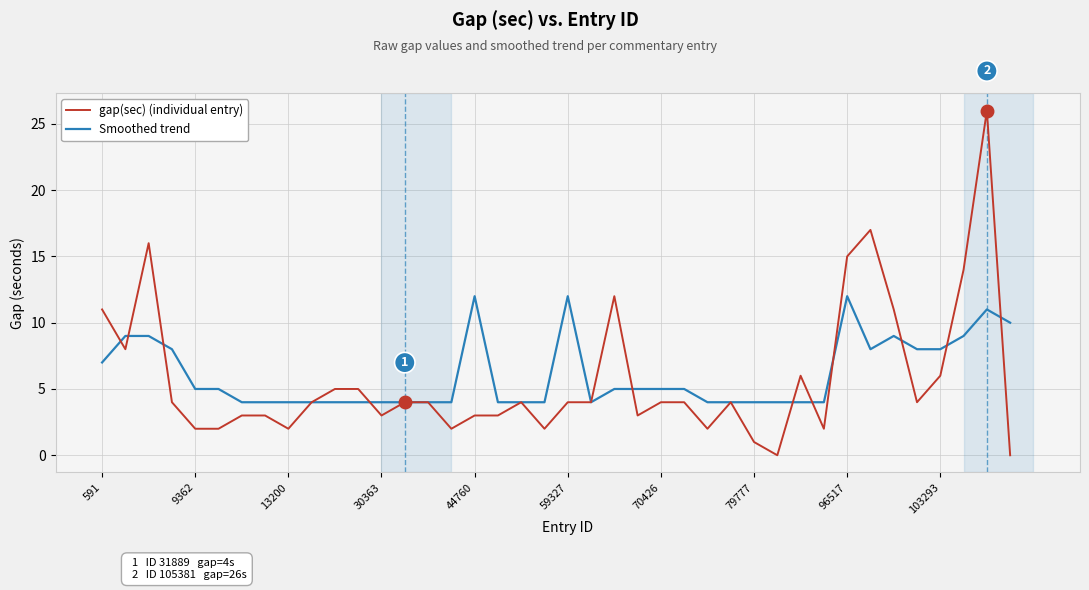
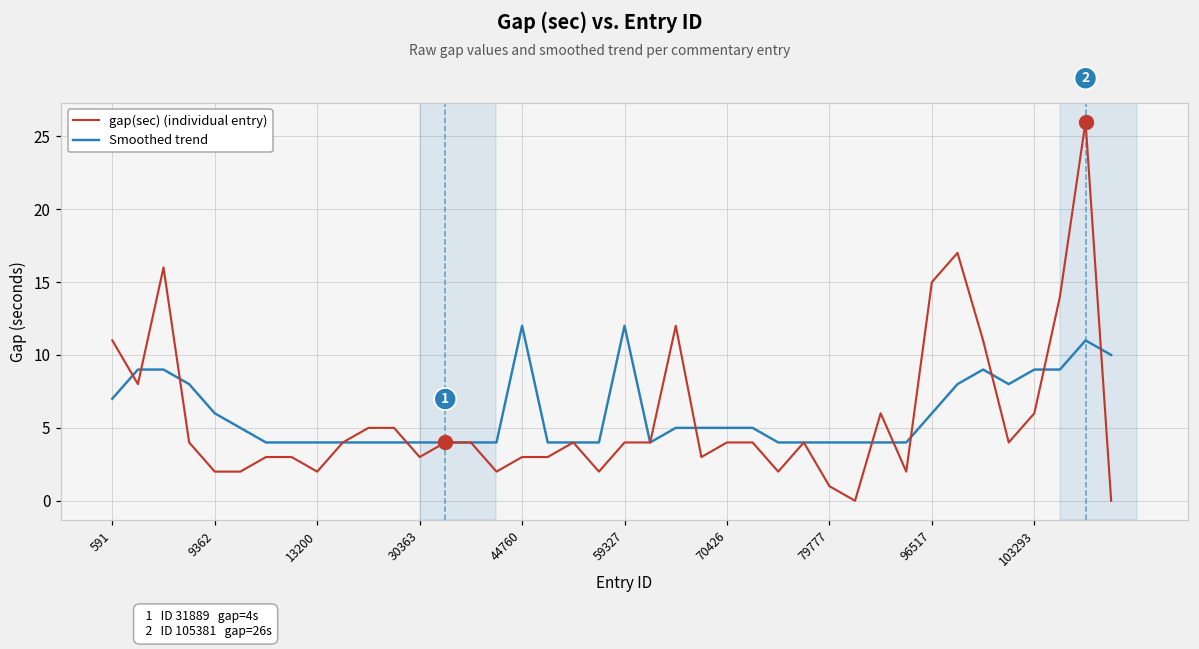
  {
    "Smoothed trend": {
      "591": 7,
-     "9362": 5,
+     "9362": 6,
      "13200": 4,
      "30363": 4,
      "44760": 12,
      "59327": 12,
      "70426": 5,
      "79777": 4,
-     "96517": 12,
-     "103293": 8
+     "96517": 6,
+     "103293": 9
    }
  }
